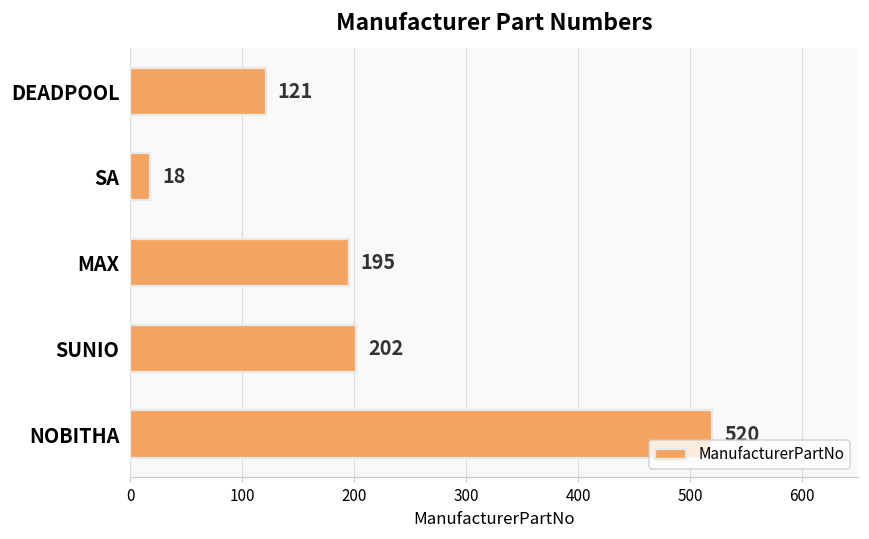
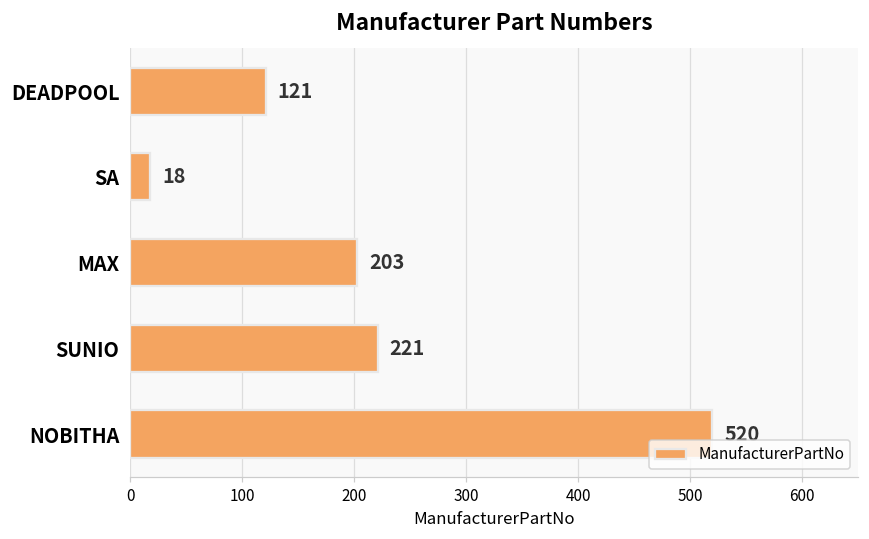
  {
    "DEADPOOL": 121,
    "SA": 18,
-   "MAX": 195,
-   "SUNIO": 202
+   "MAX": 203,
+   "SUNIO": 221
  }
